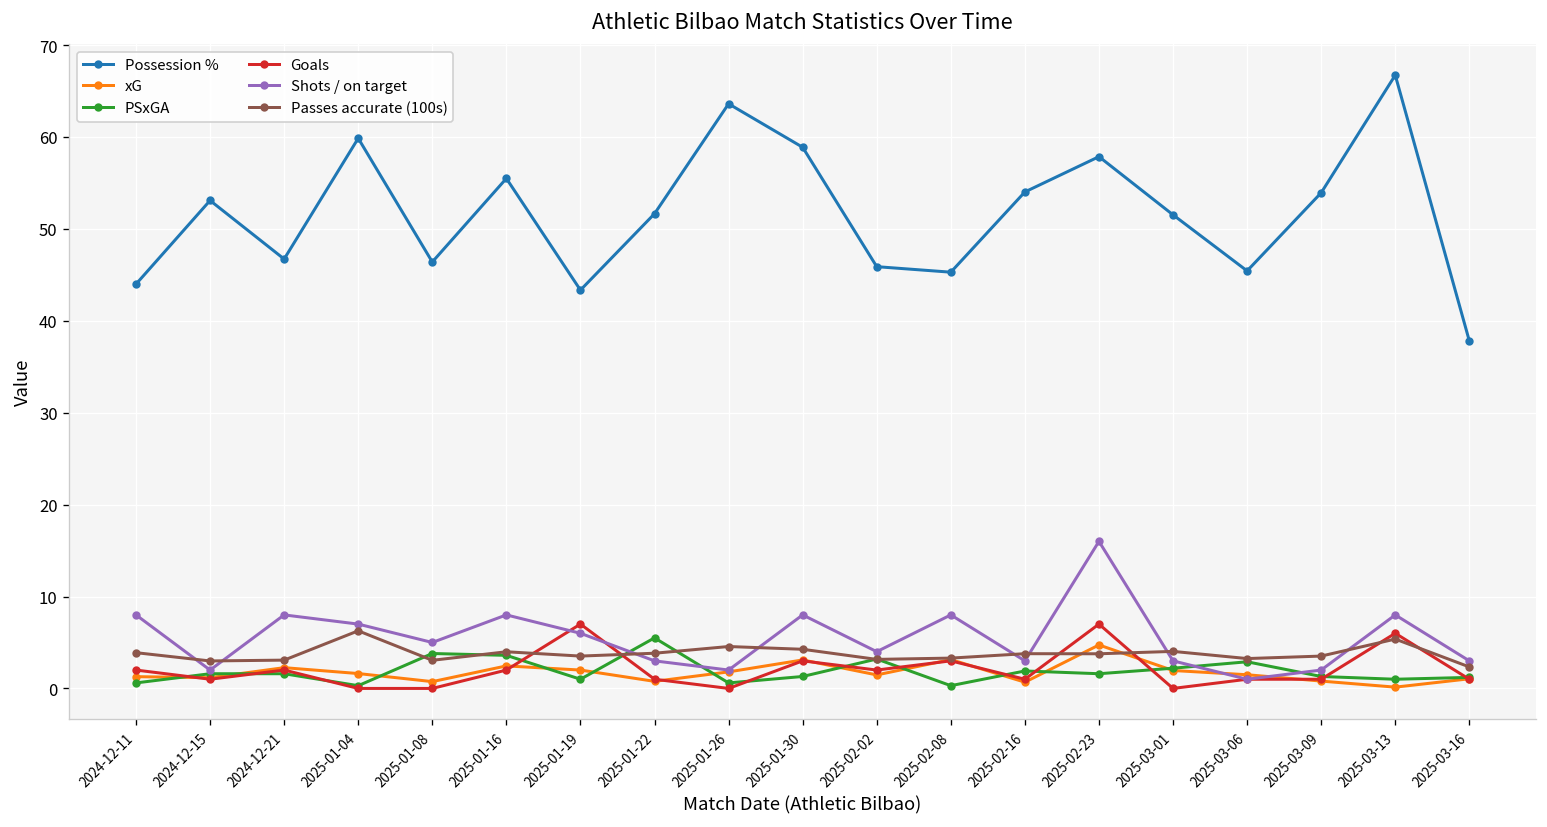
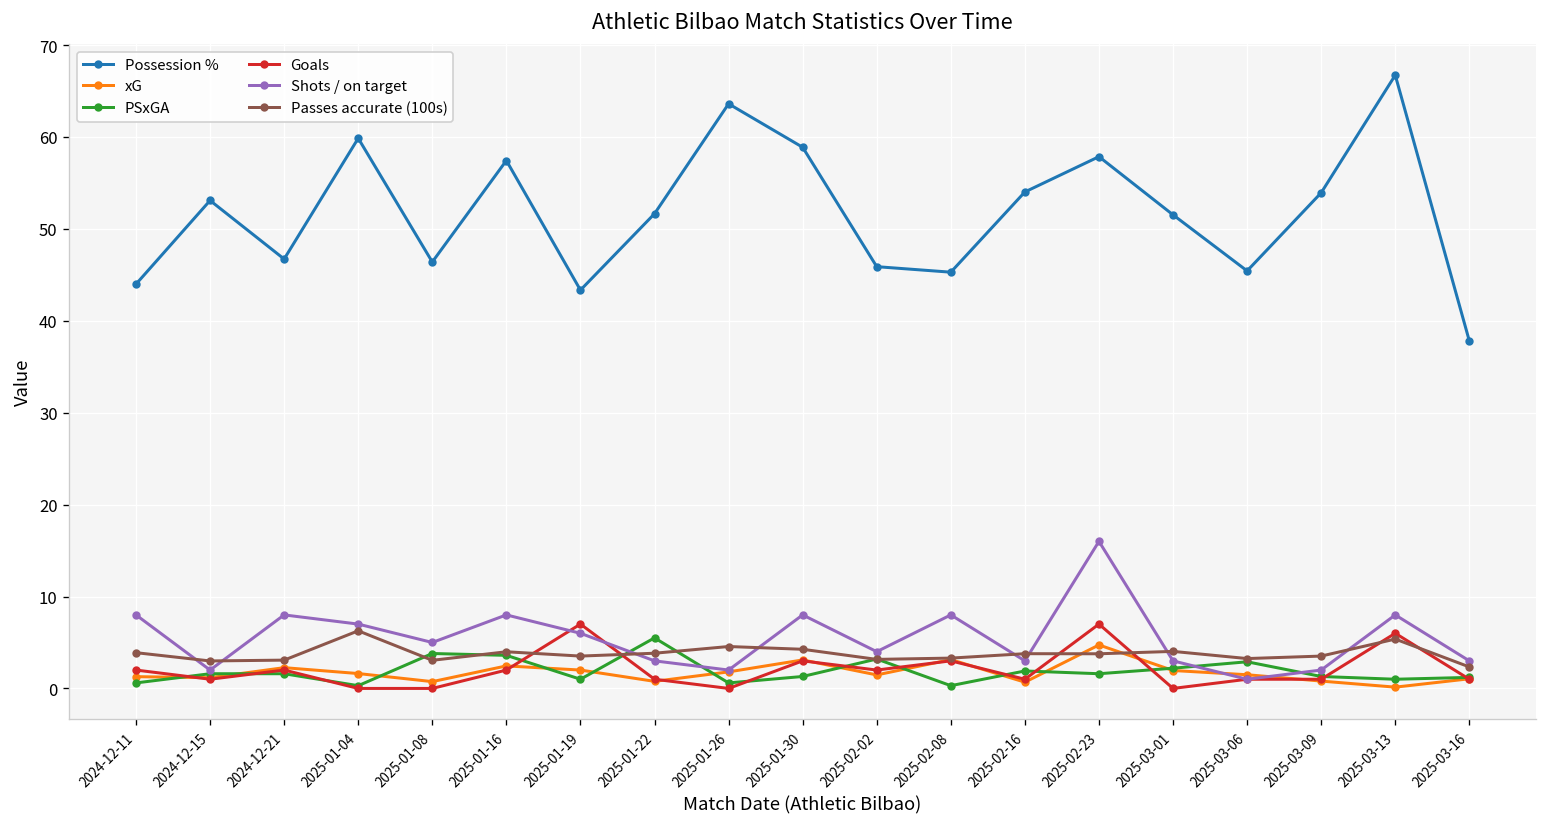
  {
    "Possession %": {
      "2024-12-11": 44,
      "2024-12-15": 53,
      "2024-12-21": 47,
      "2025-01-04": 60,
      "2025-01-08": 46,
-     "2025-01-16": 55,
+     "2025-01-16": 57,
      "2025-01-19": 43,
      "2025-01-22": 52,
      "2025-01-26": 64,
      "2025-01-30": 59,
      "2025-02-02": 46,
      "2025-02-08": 45,
      "2025-02-16": 54,
      "2025-02-23": 58,
      "2025-03-01": 52,
      "2025-03-06": 45,
      "2025-03-09": 54,
      "2025-03-13": 67,
      "2025-03-16": 38
    },
    "xG": {
      "2024-12-11": 1,
      "2025-01-04": 2,
      "2025-01-08": 1,
      "2025-01-16": 2,
      "2025-01-19": 2,
      "2025-02-02": 1,
      "2025-02-23": 5,
      "2025-03-06": 1,
      "2025-03-13": 0
    },
    "PSxGA": {
      "2024-12-11": 1,
      "2024-12-15": 2,
      "2024-12-21": 2,
      "2025-01-08": 4,
      "2025-01-16": 4,
      "2025-01-19": 1,
      "2025-01-22": 6,
      "2025-01-26": 1,
      "2025-01-30": 1,
      "2025-02-08": 0,
      "2025-02-16": 2,
      "2025-02-23": 2,
      "2025-03-06": 3,
      "2025-03-13": 1
    },
    "Goals": {
      "2024-12-11": 2,
      "2025-01-08": 0,
      "2025-01-16": 2,
      "2025-01-19": 7,
      "2025-01-26": 0,
      "2025-02-02": 2,
      "2025-02-23": 7,
      "2025-03-01": 0,
      "2025-03-13": 6
    },
    "Shots / on target": {
      "2024-12-11": 8,
      "2024-12-15": 2,
      "2024-12-21": 8,
      "2025-01-04": 7,
      "2025-01-08": 5,
      "2025-01-16": 8,
      "2025-01-19": 6,
      "2025-01-22": 3,
      "2025-01-30": 8,
      "2025-02-02": 4,
      "2025-02-08": 8,
      "2025-02-16": 3,
      "2025-02-23": 16,
      "2025-03-01": 3,
      "2025-03-09": 2,
      "2025-03-13": 8,
      "2025-03-16": 3
    },
    "Passes accurate (100s)": {
      "2024-12-11": 4,
      "2024-12-15": 3,
      "2024-12-21": 3,
      "2025-01-04": 6,
      "2025-01-08": 3,
      "2025-01-16": 4,
      "2025-01-19": 4,
      "2025-01-22": 4,
      "2025-01-26": 5,
      "2025-01-30": 4,
      "2025-02-16": 4,
      "2025-02-23": 4,
      "2025-03-01": 4,
      "2025-03-06": 3,
      "2025-03-09": 4,
      "2025-03-13": 5,
      "2025-03-16": 2
    }
  }
